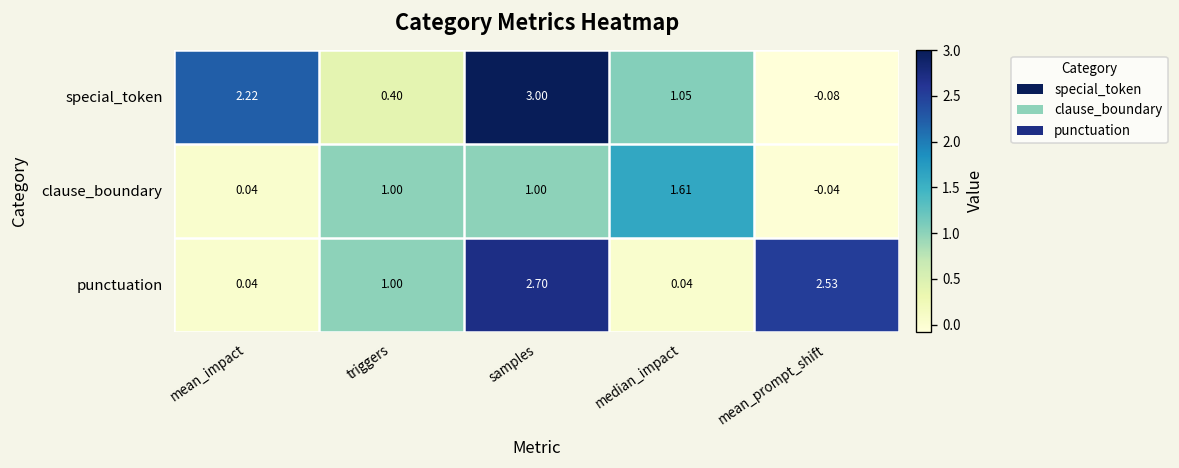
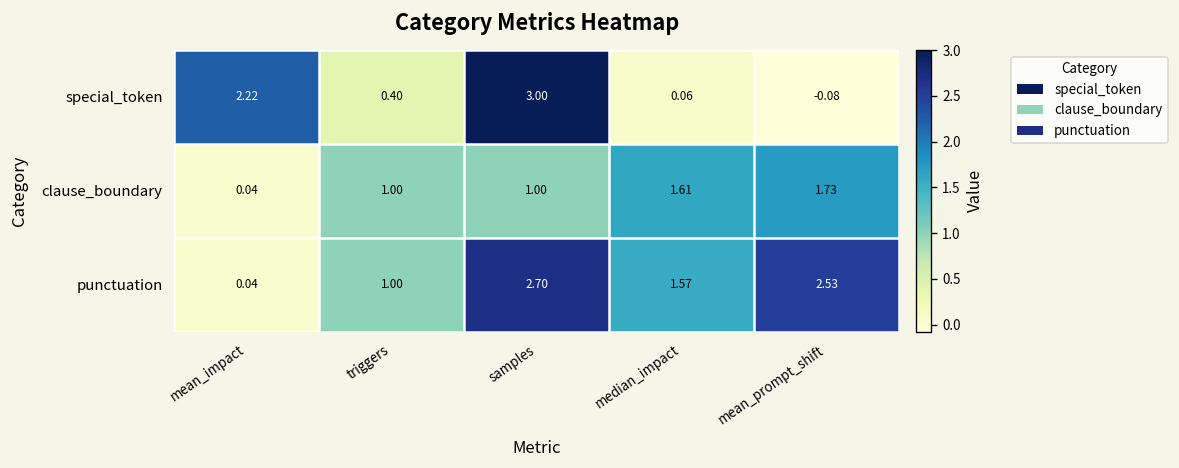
  {
    "special_token": {
      "mean_impact": 2.22,
      "triggers": 0.40,
      "samples": 3.00,
-     "median_impact": 1.05,
+     "median_impact": 0.06,
      "mean_prompt_shift": -0.08
    },
    "clause_boundary": {
      "mean_impact": 0.04,
      "triggers": 1.00,
      "samples": 1.00,
      "median_impact": 1.61,
-     "mean_prompt_shift": -0.04
+     "mean_prompt_shift": 1.73
    },
    "punctuation": {
      "mean_impact": 0.04,
      "triggers": 1.00,
      "samples": 2.70,
-     "median_impact": 0.04,
+     "median_impact": 1.57,
      "mean_prompt_shift": 2.53
    }
  }
